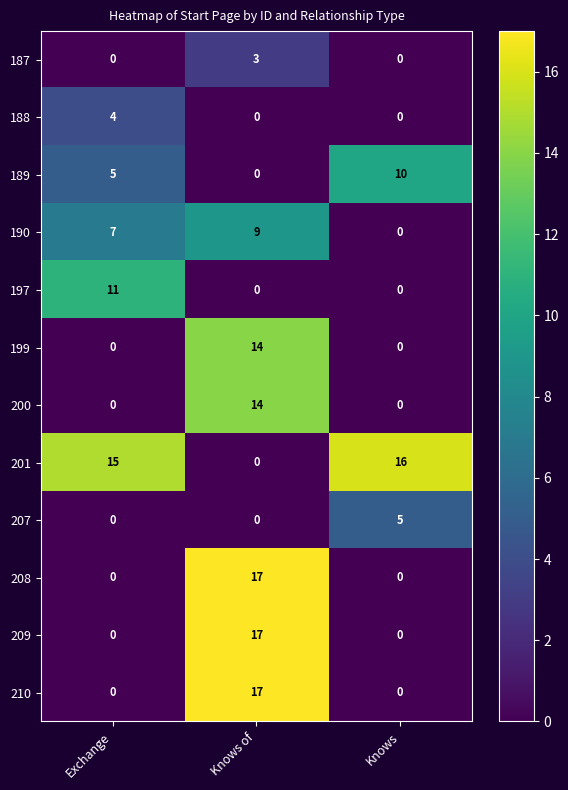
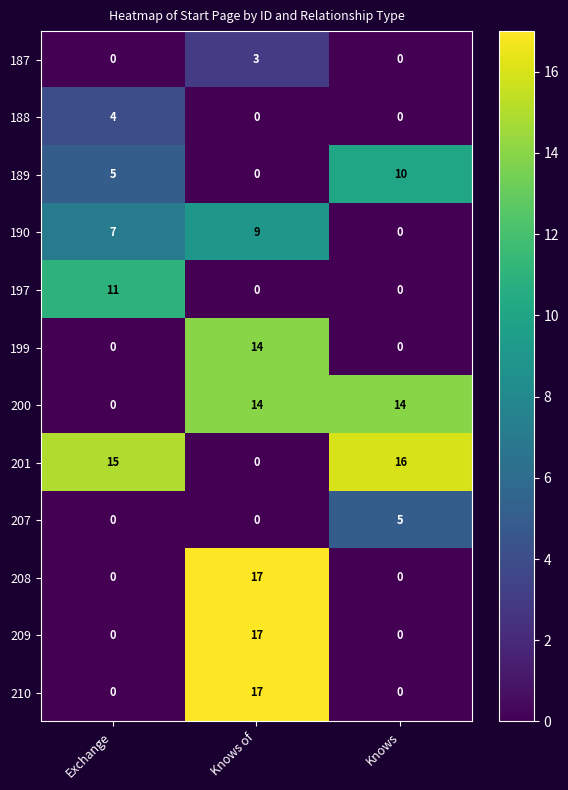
  {
    "187": {
      "Exchange": 0,
      "Knows of": 3,
      "Knows": 0
    },
    "188": {
      "Exchange": 4,
      "Knows of": 0,
      "Knows": 0
    },
    "189": {
      "Exchange": 5,
      "Knows of": 0,
      "Knows": 10
    },
    "190": {
      "Exchange": 7,
      "Knows of": 9,
      "Knows": 0
    },
    "197": {
      "Exchange": 11,
      "Knows of": 0,
      "Knows": 0
    },
    "199": {
      "Exchange": 0,
      "Knows of": 14,
      "Knows": 0
    },
    "200": {
      "Exchange": 0,
      "Knows of": 14,
-     "Knows": 0
+     "Knows": 14
    },
    "201": {
      "Exchange": 15,
      "Knows of": 0,
      "Knows": 16
    },
    "207": {
      "Exchange": 0,
      "Knows of": 0,
      "Knows": 5
    },
    "208": {
      "Exchange": 0,
      "Knows of": 17,
      "Knows": 0
    },
    "209": {
      "Exchange": 0,
      "Knows of": 17,
      "Knows": 0
    },
    "210": {
      "Exchange": 0,
      "Knows of": 17,
      "Knows": 0
    }
  }
